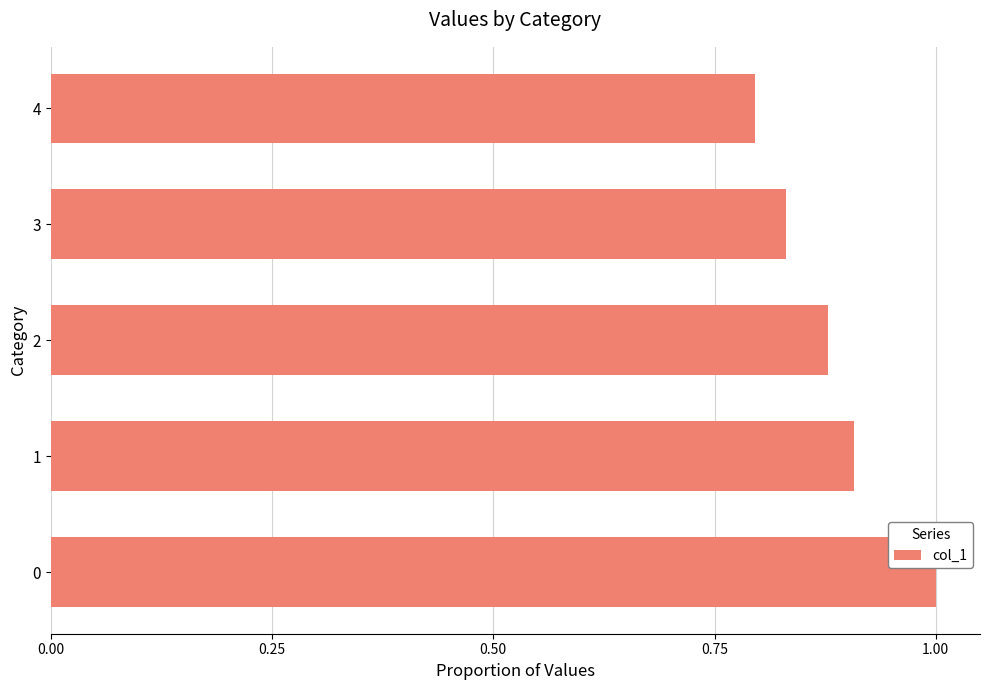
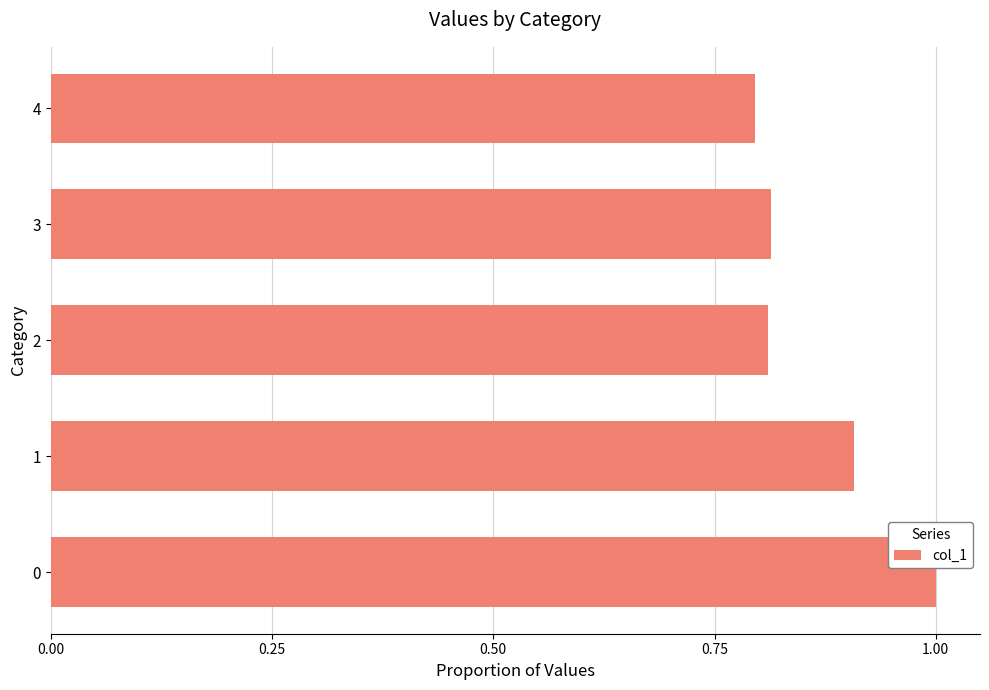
  {
    "4": 0.80,
-   "3": 0.83,
-   "2": 0.88,
+   "3": 0.81,
+   "2": 0.81,
    "1": 0.91,
    "0": 1.00
  }
